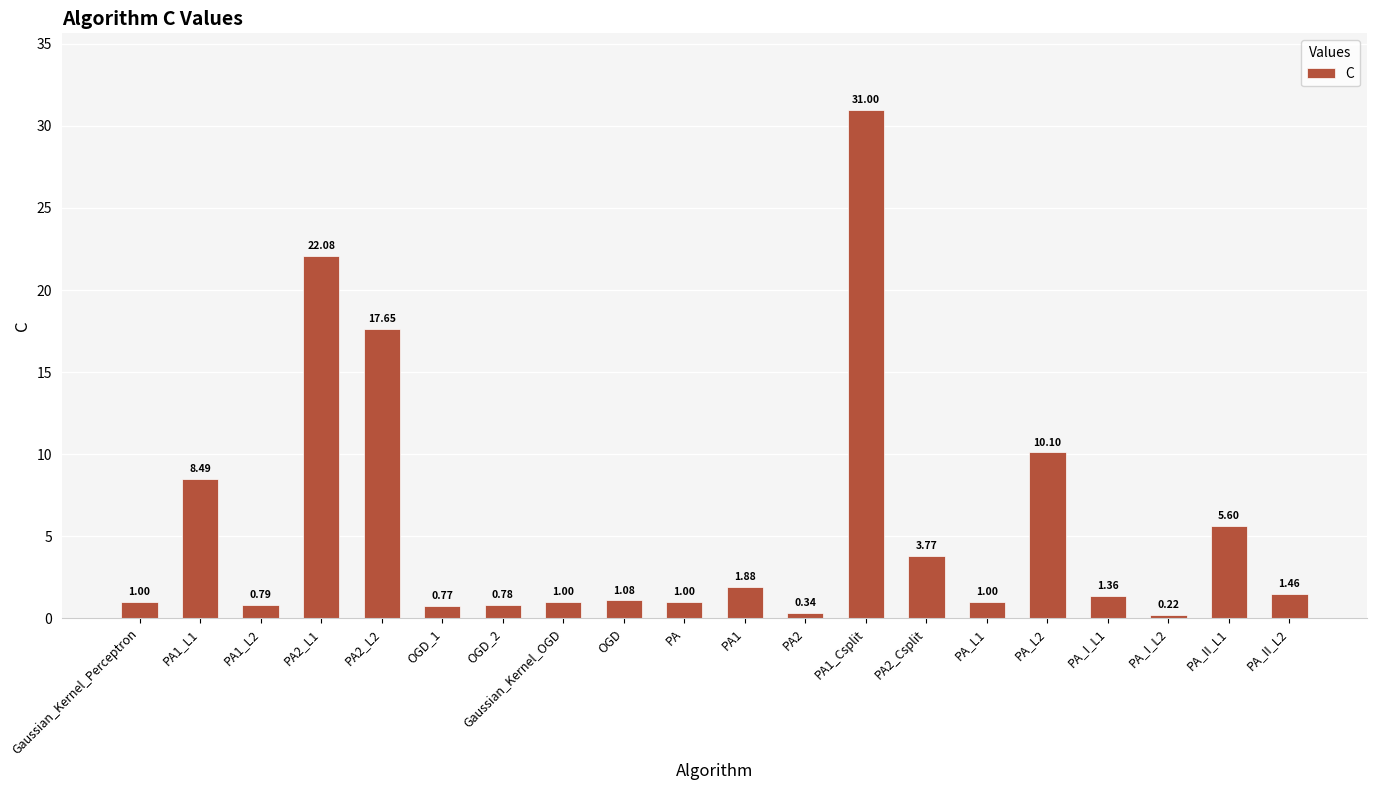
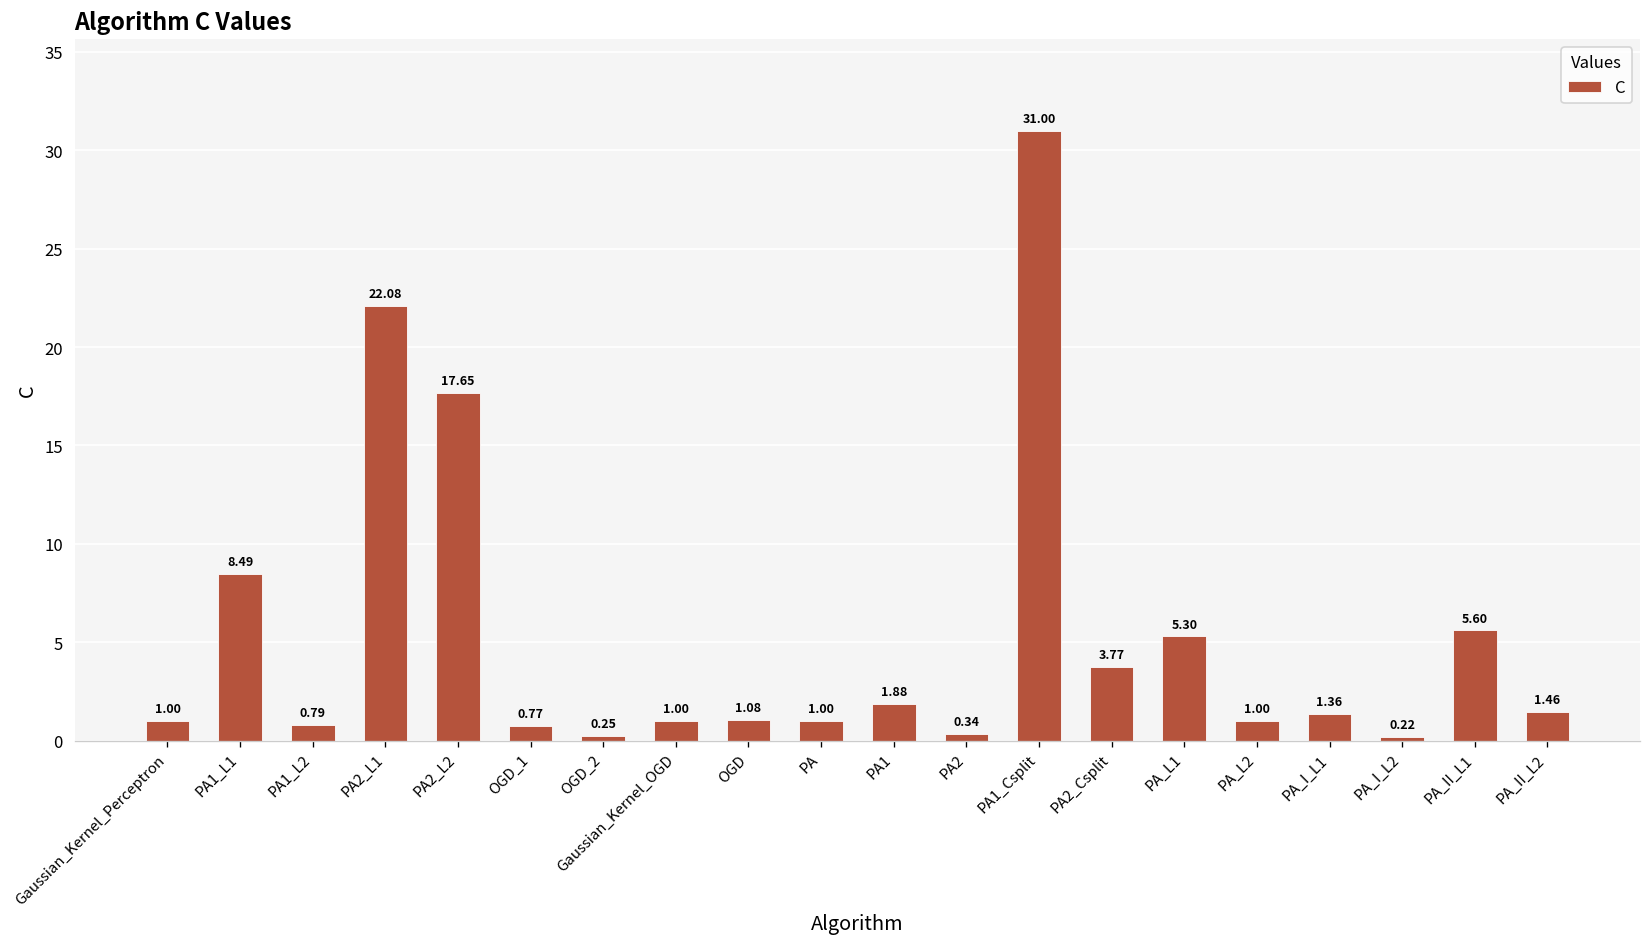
  {
    "Gaussian_Kernel_Perceptron": 1.00,
    "PA1_L1": 8.49,
    "PA1_L2": 0.79,
    "PA2_L1": 22.08,
    "PA2_L2": 17.65,
    "OGD_1": 0.77,
-   "OGD_2": 0.78,
+   "OGD_2": 0.25,
    "Gaussian_Kernel_OGD": 1.00,
    "OGD": 1.08,
    "PA": 1.00,
    "PA1": 1.88,
    "PA2": 0.34,
    "PA1_Csplit": 31.00,
    "PA2_Csplit": 3.77,
-   "PA_L1": 1.00,
-   "PA_L2": 10.10,
+   "PA_L1": 5.30,
+   "PA_L2": 1.00,
    "PA_I_L1": 1.36,
    "PA_I_L2": 0.22,
    "PA_II_L1": 5.60,
    "PA_II_L2": 1.46
  }
